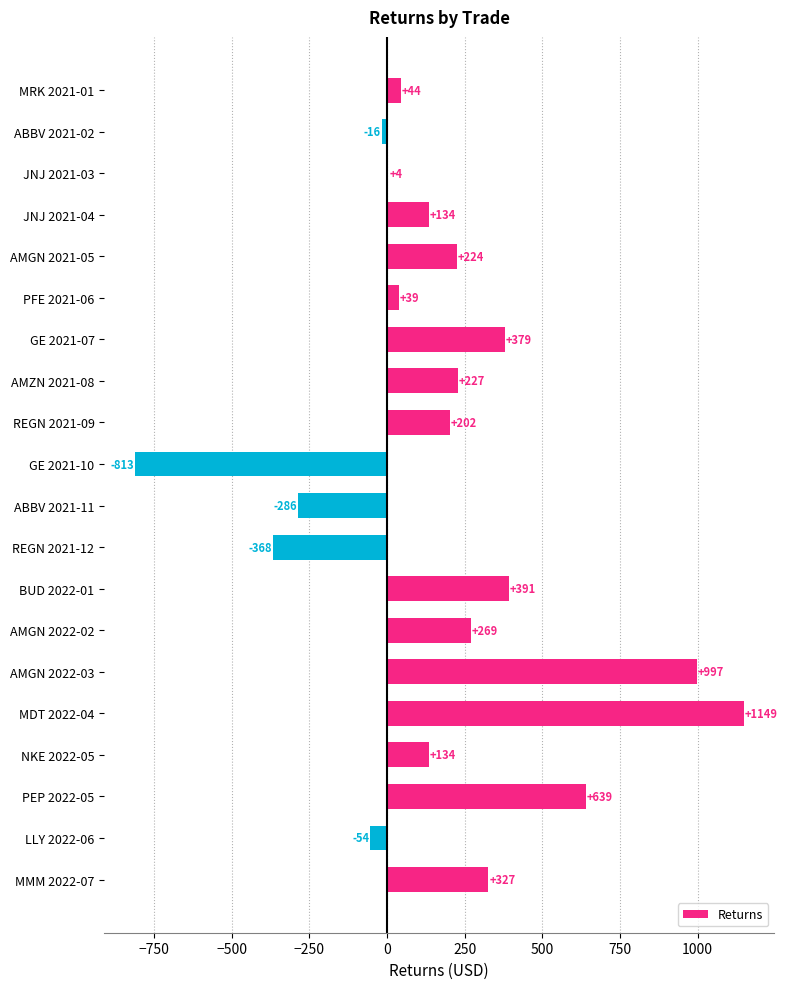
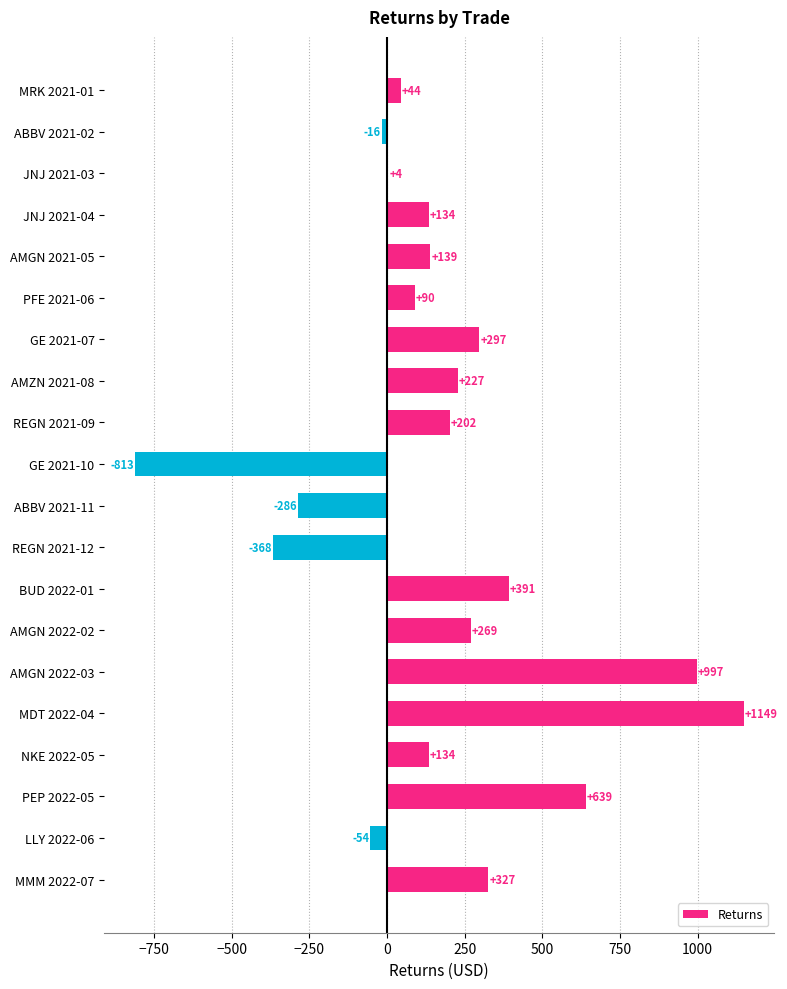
  {
    "MRK 2021-01": "+44",
    "ABBV 2021-02": "-16",
    "JNJ 2021-03": "+4",
    "JNJ 2021-04": "+134",
-   "AMGN 2021-05": "+224",
-   "PFE 2021-06": "+39",
-   "GE 2021-07": "+379",
+   "AMGN 2021-05": "+139",
+   "PFE 2021-06": "+90",
+   "GE 2021-07": "+297",
    "AMZN 2021-08": "+227",
    "REGN 2021-09": "+202",
    "GE 2021-10": "-813",
    "ABBV 2021-11": "-286",
    "REGN 2021-12": "-368",
    "BUD 2022-01": "+391",
    "AMGN 2022-02": "+269",
    "AMGN 2022-03": "+997",
    "MDT 2022-04": "+1149",
    "NKE 2022-05": "+134",
    "PEP 2022-05": "+639",
    "LLY 2022-06": "-54",
    "MMM 2022-07": "+327"
  }
